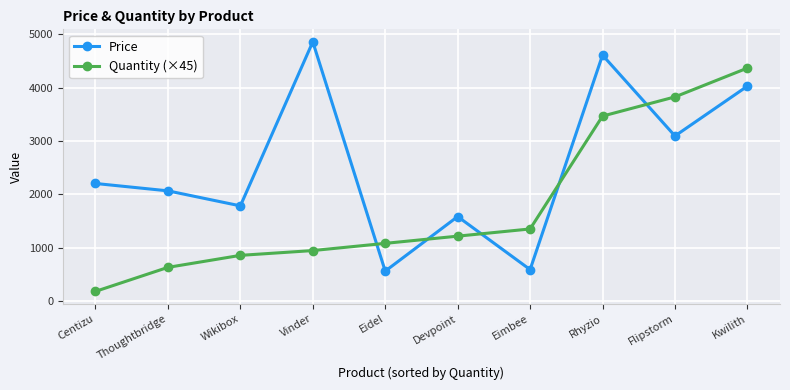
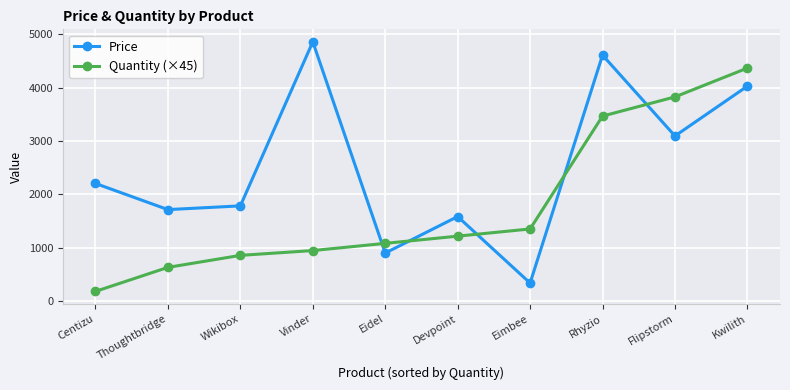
  {
    "Price": {
      "Centizu": 2200,
-     "Thoughtbridge": 2100,
+     "Thoughtbridge": 1700,
      "Wikibox": 1800,
      "Vinder": 4900,
-     "Eidel": 600,
+     "Eidel": 900,
      "Devpoint": 1600,
-     "Eimbee": 600,
+     "Eimbee": 300,
      "Rhyzio": 4600,
      "Flipstorm": 3100,
      "Kwilith": 4000
    },
    "Quantity (×45)": {
      "Centizu": 200,
      "Thoughtbridge": 600,
      "Wikibox": 900,
      "Vinder": 900,
      "Eidel": 1100,
      "Devpoint": 1200,
      "Eimbee": 1400,
      "Rhyzio": 3500,
      "Flipstorm": 3800,
      "Kwilith": 4400
    }
  }
